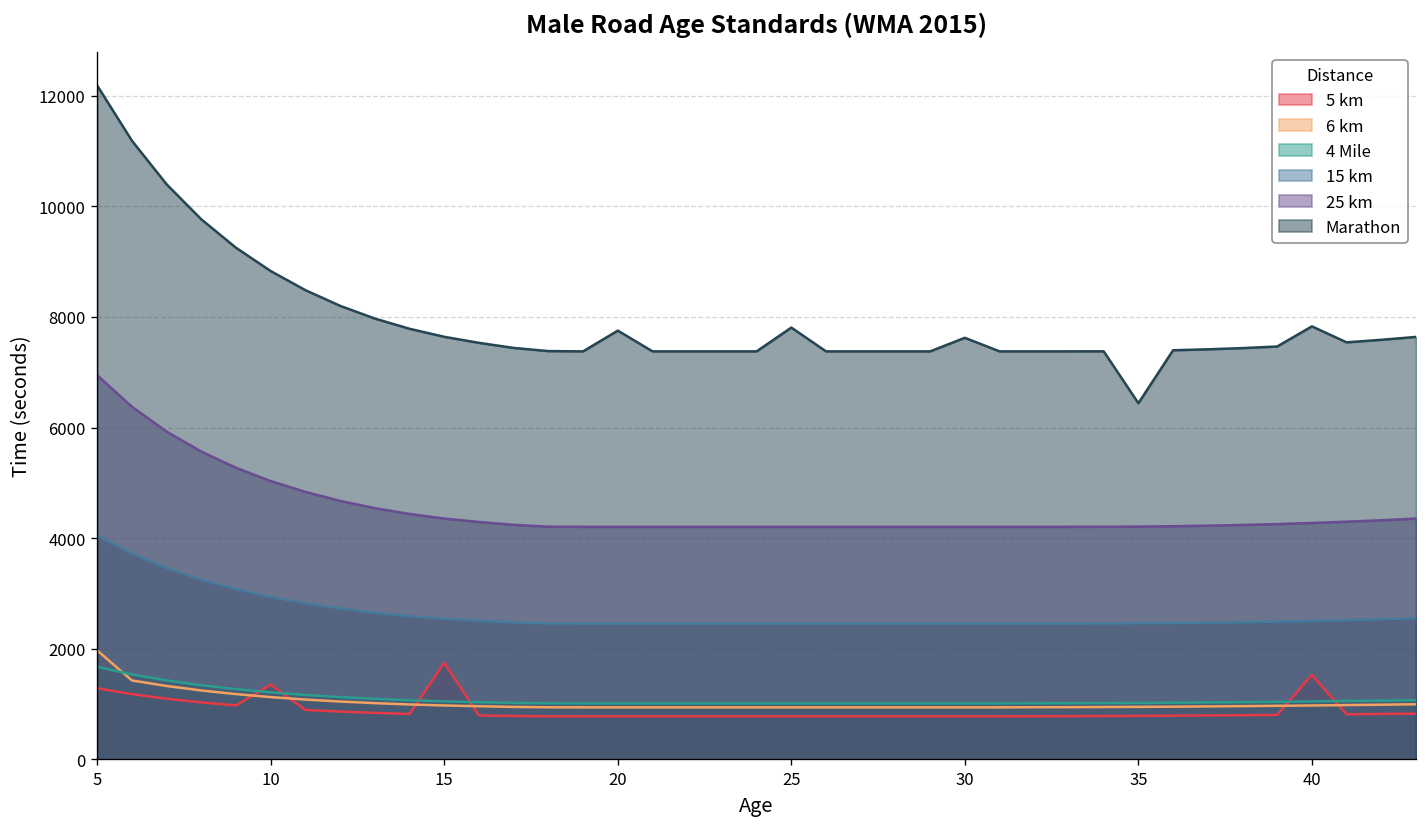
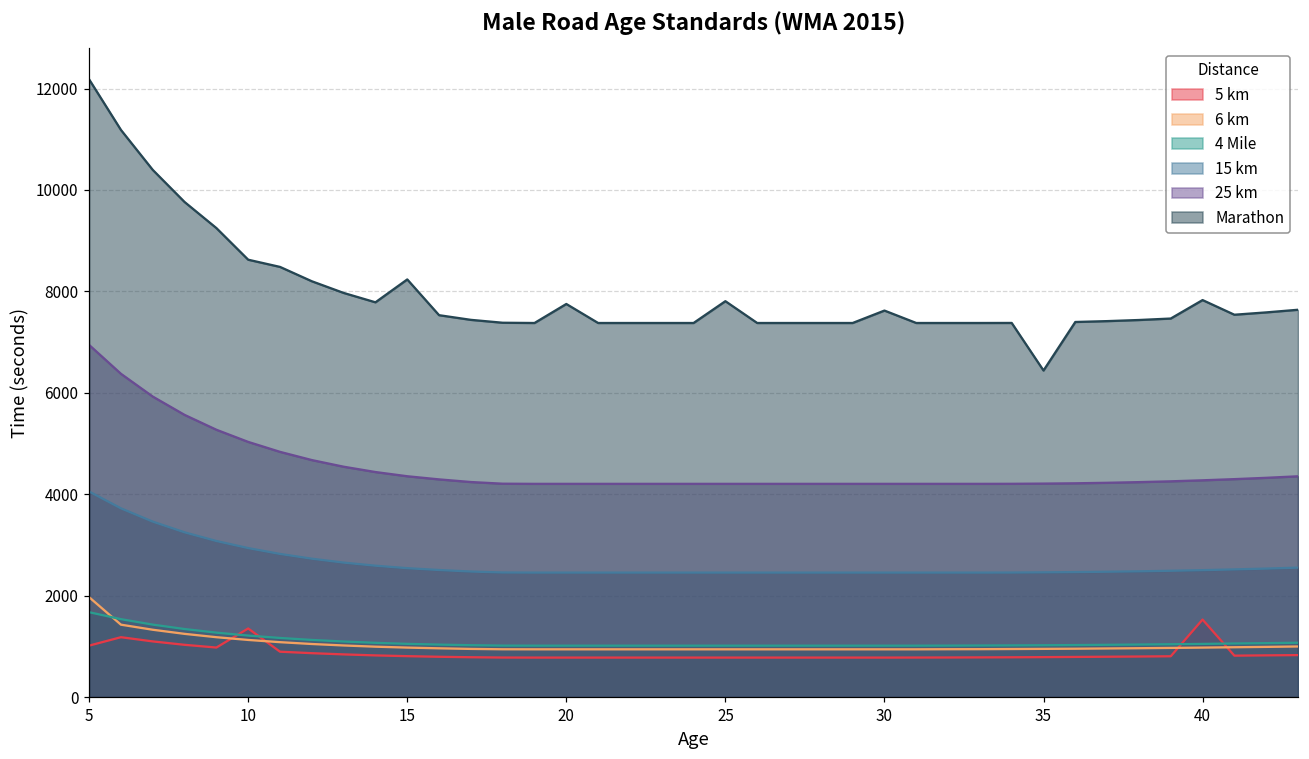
  {
    "5 km": {
-     "5": 1300,
+     "5": 1000,
      "10": 1400,
-     "15": 1700,
+     "15": 800,
      "20": 800,
      "25": 800,
      "30": 800,
      "35": 800,
      "40": 1500
    },
    "6 km": {
      "5": 2000,
      "10": 1100,
      "15": 1000,
      "20": 900,
      "25": 900,
      "30": 900,
      "35": 1000,
      "40": 1000
    },
    "Marathon": {
      "5": 12200,
-     "10": 8800,
-     "15": 7600,
+     "10": 8600,
+     "15": 8200,
      "20": 7800,
      "25": 7800,
      "30": 7600,
      "35": 6400,
      "40": 7800
    }
  }
